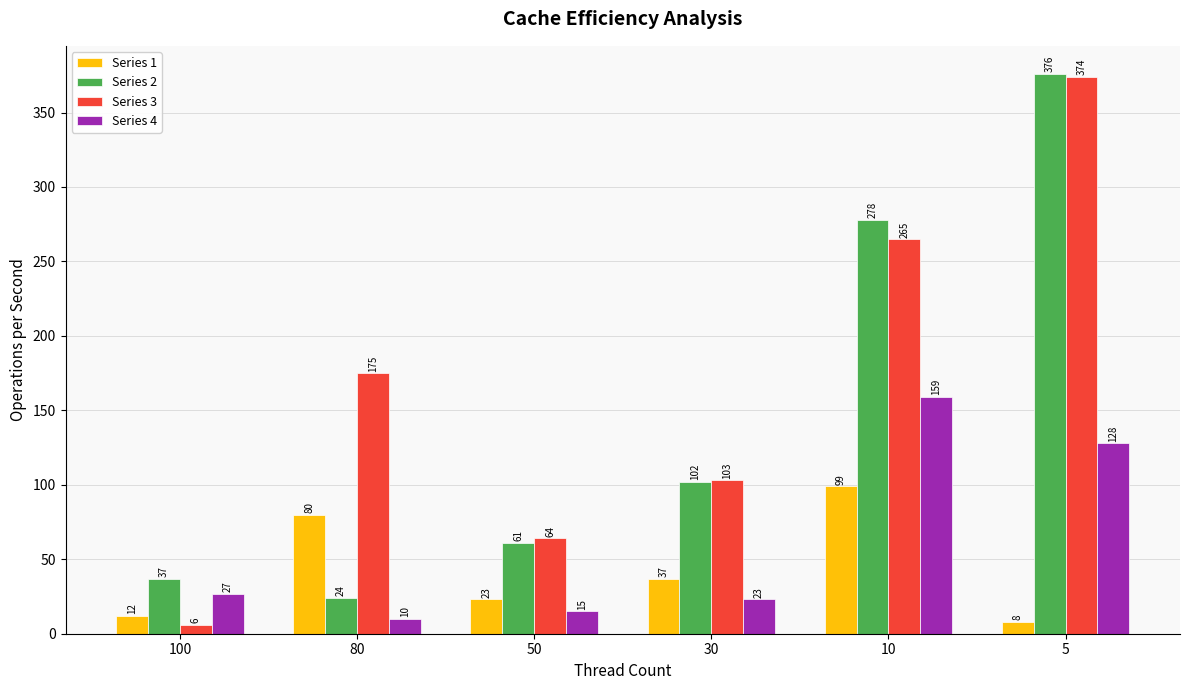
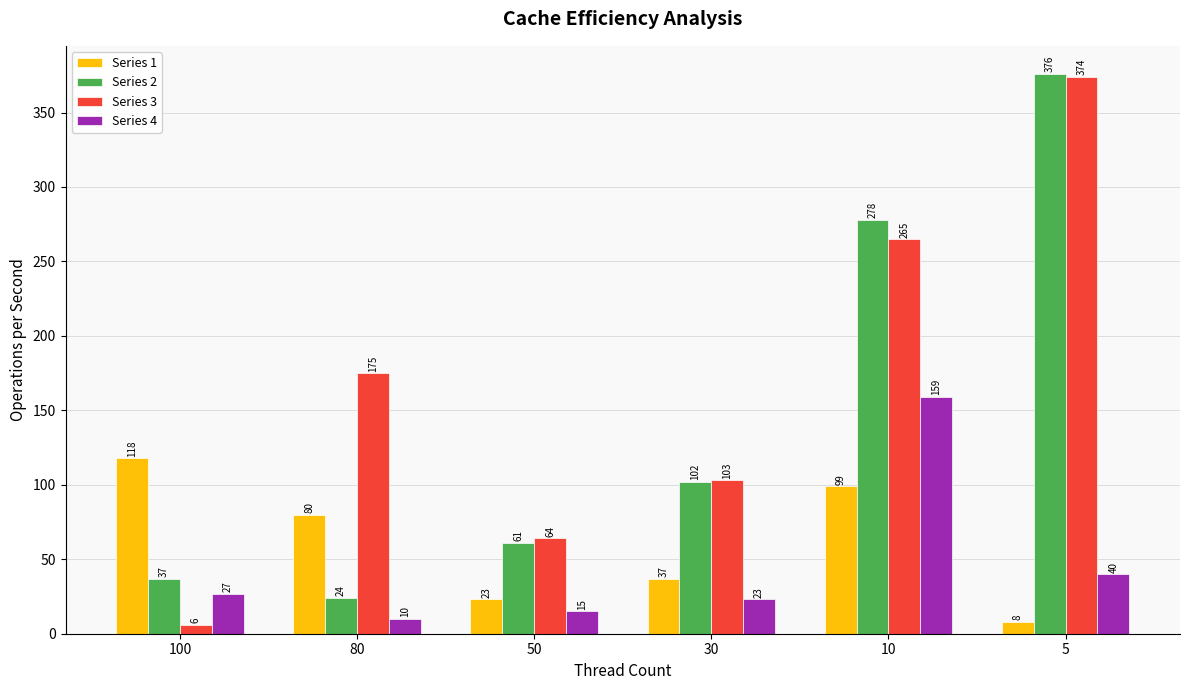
  {
    "Series 1": {
-     "100": 12,
+     "100": 118,
      "80": 80,
      "50": 23,
      "30": 37,
      "10": 99,
      "5": 8
    },
    "Series 2": {
      "100": 37,
      "80": 24,
      "50": 61,
      "30": 102,
      "10": 278,
      "5": 376
    },
    "Series 3": {
      "100": 6,
      "80": 175,
      "50": 64,
      "30": 103,
      "10": 265,
      "5": 374
    },
    "Series 4": {
      "100": 27,
      "80": 10,
      "50": 15,
      "30": 23,
      "10": 159,
-     "5": 128
+     "5": 40
    }
  }
